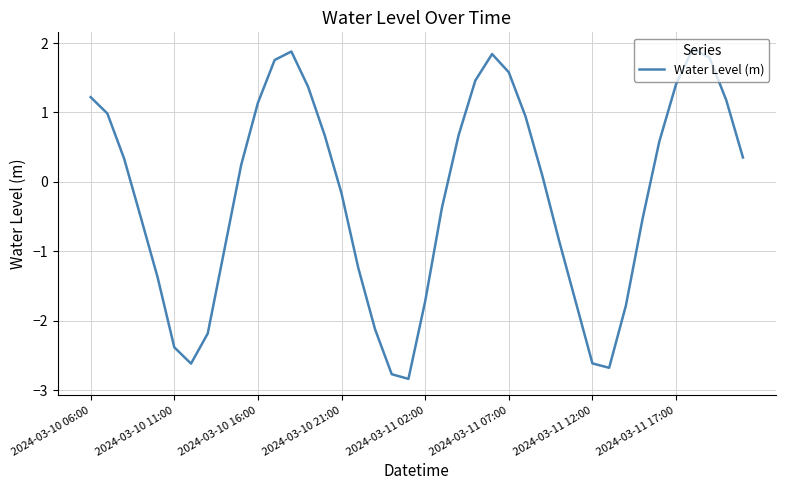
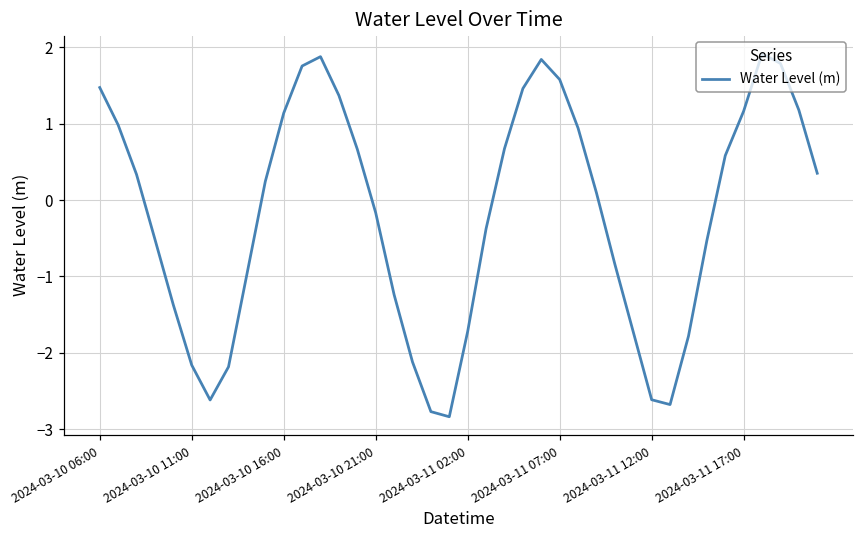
  {
-   "2024-03-10 06:00": 1.2,
-   "2024-03-10 11:00": -2.4,
+   "2024-03-10 06:00": 1.5,
+   "2024-03-10 11:00": -2.2,
    "2024-03-10 16:00": 1.1,
    "2024-03-10 21:00": -0.2,
    "2024-03-11 02:00": -1.7,
    "2024-03-11 07:00": 1.6,
    "2024-03-11 12:00": -2.6,
-   "2024-03-11 17:00": 1.4
+   "2024-03-11 17:00": 1.2
  }
